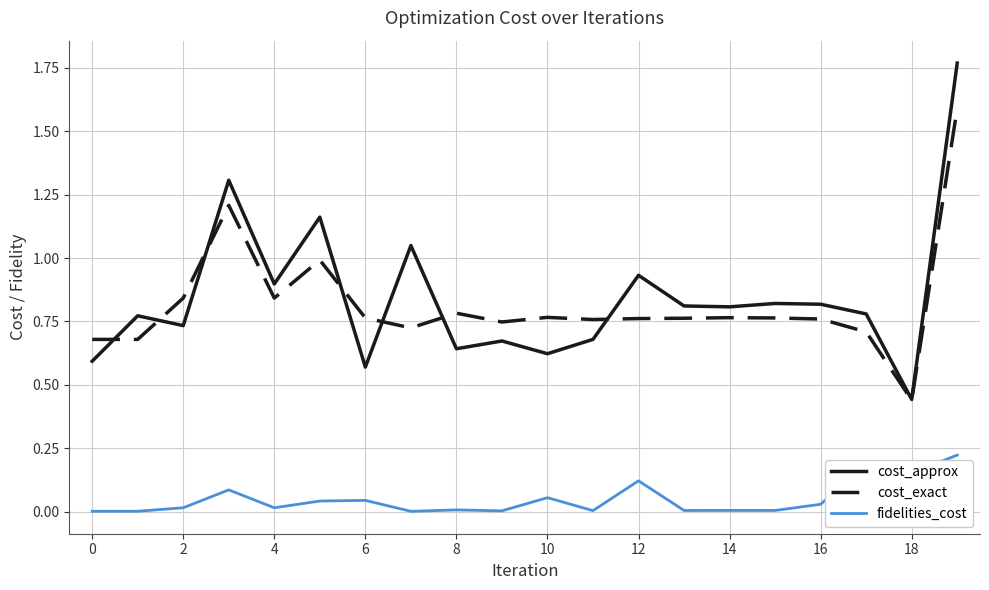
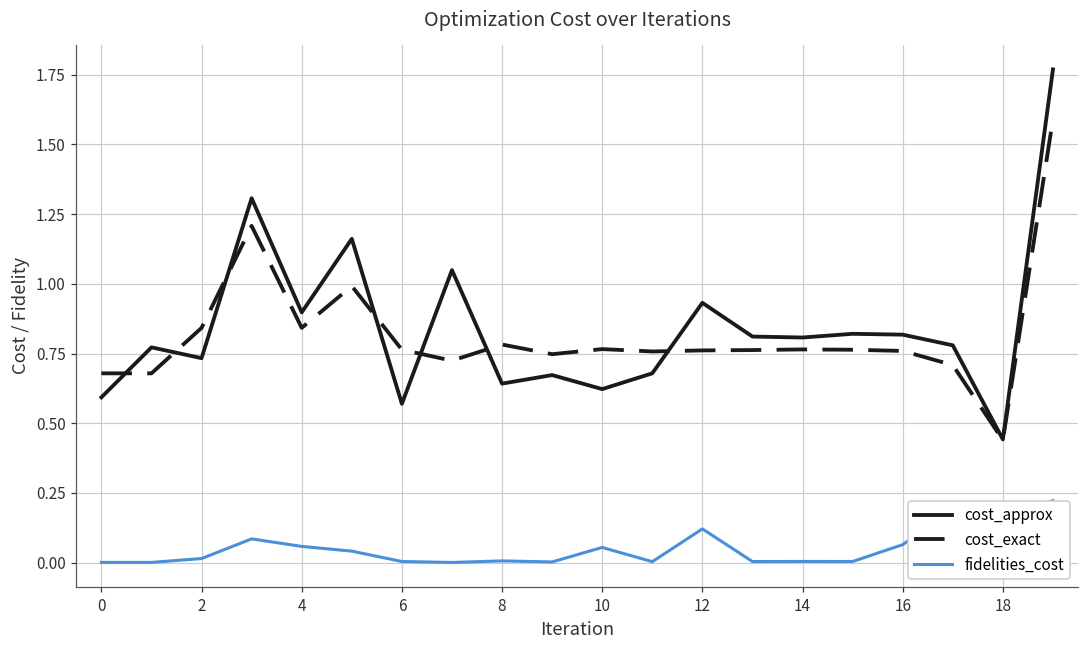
  {
    "fidelities_cost": {
      "0": 0.00,
      "2": 0.01,
-     "4": 0.01,
-     "6": 0.04,
+     "4": 0.06,
+     "6": 0.00,
      "8": 0.01,
      "10": 0.05,
      "12": 0.12,
      "14": 0.00,
-     "16": 0.03
+     "16": 0.06
    }
  }
